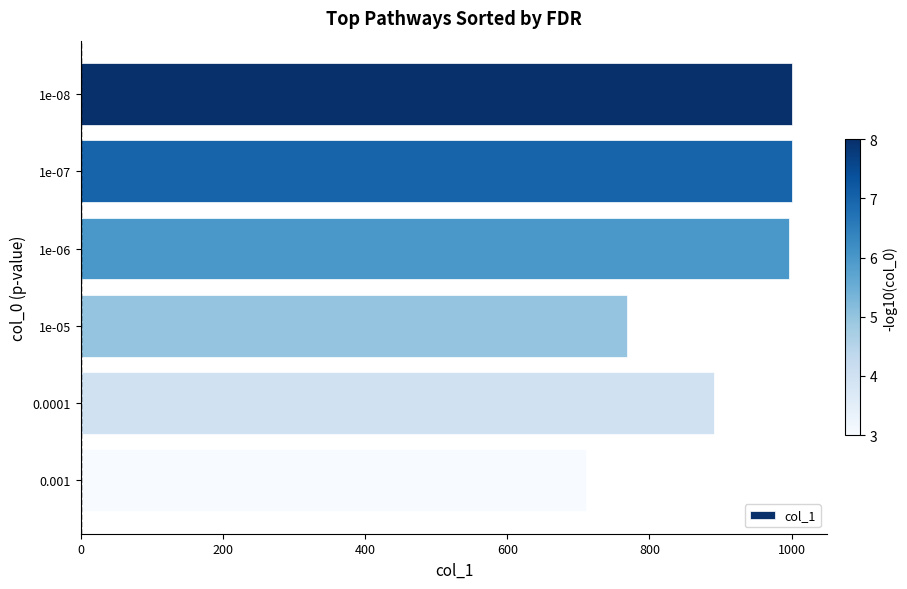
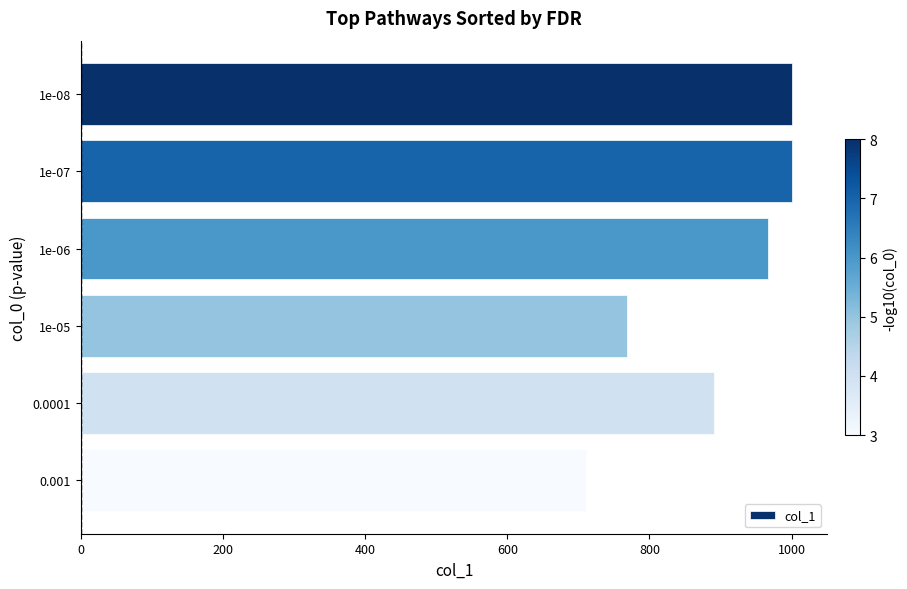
  {
    "1e-08": 1000,
    "1e-07": 1000,
-   "1e-06": 1000,
+   "1e-06": 970,
    "1e-05": 770,
    "0.0001": 890,
    "0.001": 710
  }
